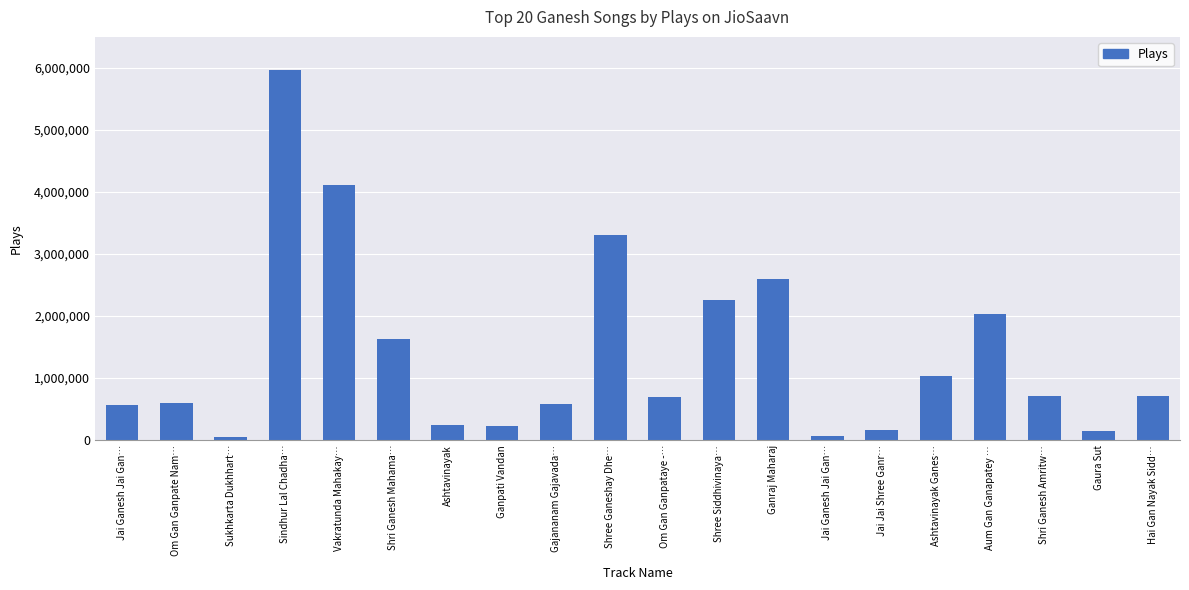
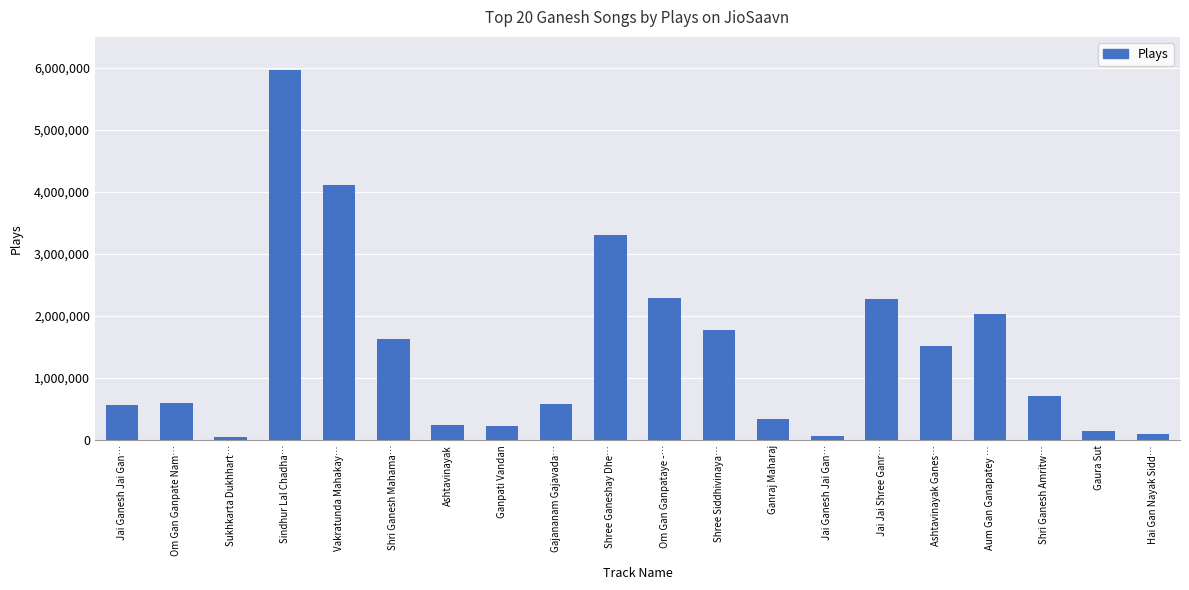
  {
    "Om Gan Ganpate Nam…": "600,000",
    "Sukhkarta Dukhhart…": "0",
    "Sindhur Lal Chadha…": "6,000,000",
    "Vakratunda Mahakay…": "4,100,000",
    "Shri Ganesh Mahama…": "1,600,000",
    "Ashtavinayak": "200,000",
    "Ganpati Vandan": "200,000",
    "Gajananam Gajavada…": "600,000",
    "Shree Ganeshay Dhe…": "3,300,000",
-   "Om Gan Ganpataye -…": "700,000",
-   "Shree Siddhivinaya…": "2,300,000",
-   "Ganraj Maharaj": "2,600,000",
-   "Jai Jai Shree Ganr…": "200,000",
-   "Ashtavinayak Ganes…": "1,000,000",
+   "Om Gan Ganpataye -…": "2,300,000",
+   "Shree Siddhivinaya…": "1,800,000",
+   "Ganraj Maharaj": "300,000",
+   "Jai Jai Shree Ganr…": "2,300,000",
+   "Ashtavinayak Ganes…": "1,500,000",
    "Aum Gan Ganapatey …": "2,000,000",
    "Shri Ganesh Amritw…": "700,000",
    "Gaura Sut": "100,000",
-   "Hai Gan Nayak Sidd…": "700,000"
+   "Hai Gan Nayak Sidd…": "100,000"
  }
